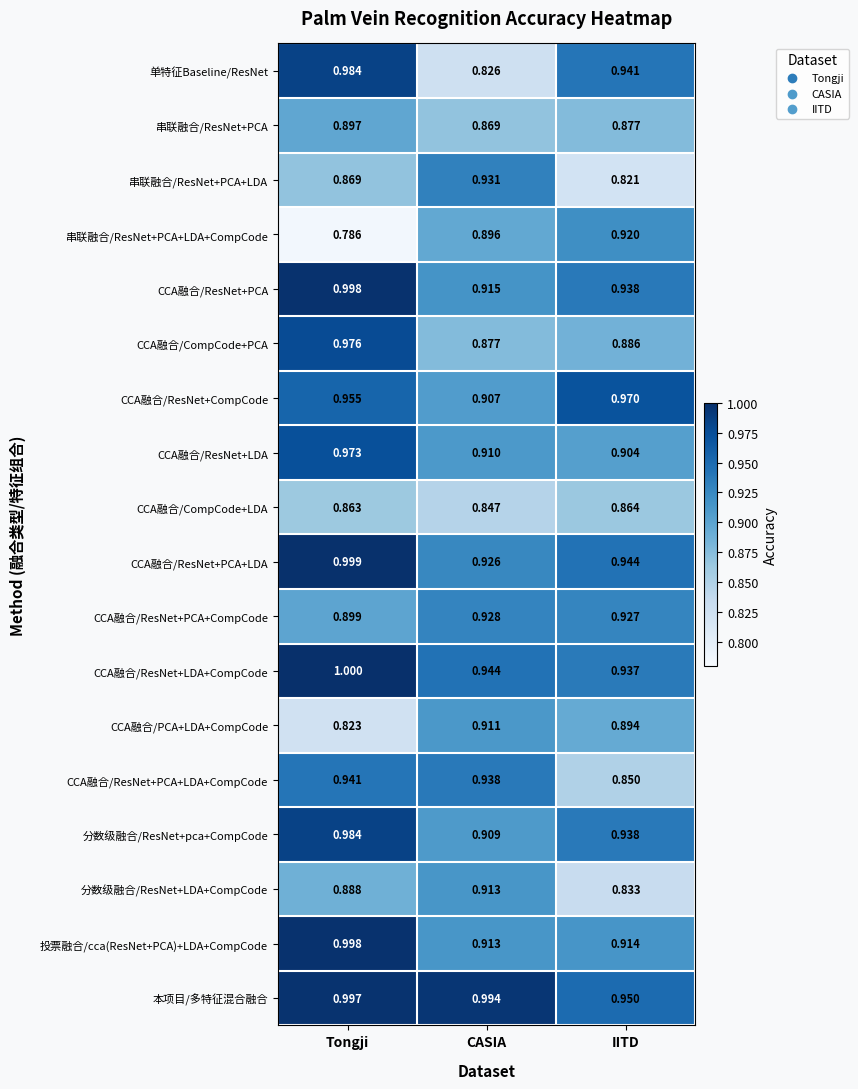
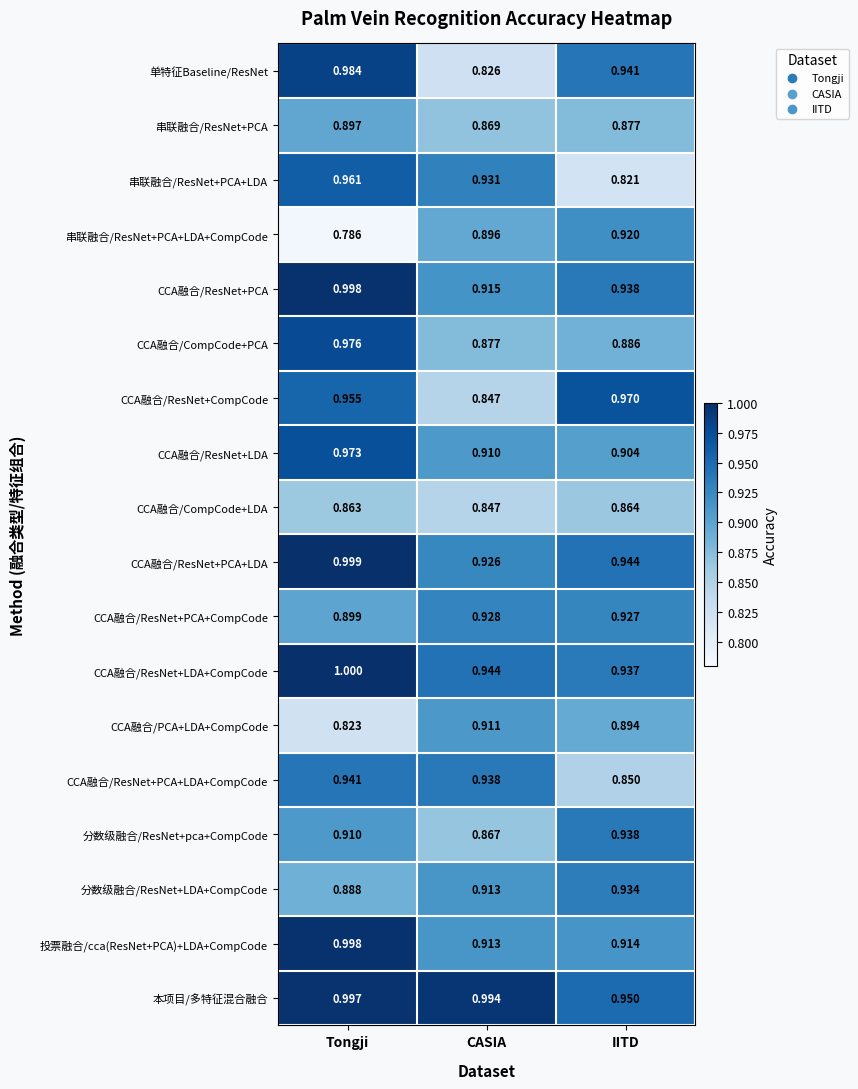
  {
    "单特征Baseline/ResNet": {
      "Tongji": 0.984,
      "CASIA": 0.826,
      "IITD": 0.941
    },
    "串联融合/ResNet+PCA": {
      "Tongji": 0.897,
      "CASIA": 0.869,
      "IITD": 0.877
    },
    "串联融合/ResNet+PCA+LDA": {
-     "Tongji": 0.869,
+     "Tongji": 0.961,
      "CASIA": 0.931,
      "IITD": 0.821
    },
    "串联融合/ResNet+PCA+LDA+CompCode": {
      "Tongji": 0.786,
      "CASIA": 0.896,
      "IITD": 0.920
    },
    "CCA融合/ResNet+PCA": {
      "Tongji": 0.998,
      "CASIA": 0.915,
      "IITD": 0.938
    },
    "CCA融合/CompCode+PCA": {
      "Tongji": 0.976,
      "CASIA": 0.877,
      "IITD": 0.886
    },
    "CCA融合/ResNet+CompCode": {
      "Tongji": 0.955,
-     "CASIA": 0.907,
+     "CASIA": 0.847,
      "IITD": 0.970
    },
    "CCA融合/ResNet+LDA": {
      "Tongji": 0.973,
      "CASIA": 0.910,
      "IITD": 0.904
    },
    "CCA融合/CompCode+LDA": {
      "Tongji": 0.863,
      "CASIA": 0.847,
      "IITD": 0.864
    },
    "CCA融合/ResNet+PCA+LDA": {
      "Tongji": 0.999,
      "CASIA": 0.926,
      "IITD": 0.944
    },
    "CCA融合/ResNet+PCA+CompCode": {
      "Tongji": 0.899,
      "CASIA": 0.928,
      "IITD": 0.927
    },
    "CCA融合/ResNet+LDA+CompCode": {
      "Tongji": 1.000,
      "CASIA": 0.944,
      "IITD": 0.937
    },
    "CCA融合/PCA+LDA+CompCode": {
      "Tongji": 0.823,
      "CASIA": 0.911,
      "IITD": 0.894
    },
    "CCA融合/ResNet+PCA+LDA+CompCode": {
      "Tongji": 0.941,
      "CASIA": 0.938,
      "IITD": 0.850
    },
    "分数级融合/ResNet+pca+CompCode": {
-     "Tongji": 0.984,
-     "CASIA": 0.909,
+     "Tongji": 0.910,
+     "CASIA": 0.867,
      "IITD": 0.938
    },
    "分数级融合/ResNet+LDA+CompCode": {
      "Tongji": 0.888,
      "CASIA": 0.913,
-     "IITD": 0.833
+     "IITD": 0.934
    },
    "投票融合/cca(ResNet+PCA)+LDA+CompCode": {
      "Tongji": 0.998,
      "CASIA": 0.913,
      "IITD": 0.914
    },
    "本项目/多特征混合融合": {
      "Tongji": 0.997,
      "CASIA": 0.994,
      "IITD": 0.950
    }
  }
